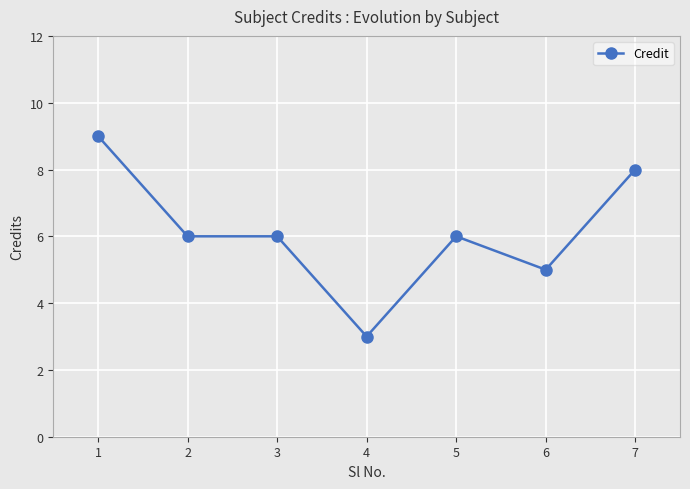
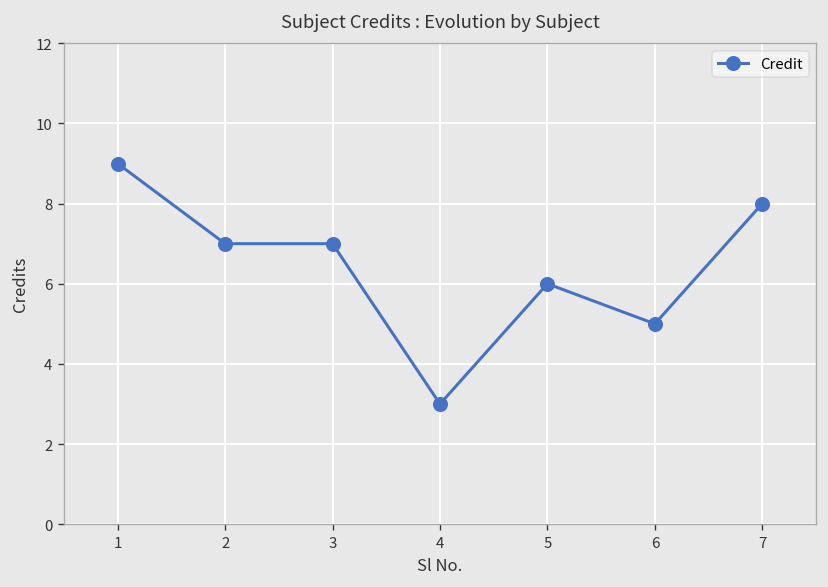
  {
    "1": 9,
-   "2": 6,
-   "3": 6,
+   "2": 7,
+   "3": 7,
    "4": 3,
    "5": 6,
    "6": 5,
    "7": 8
  }
